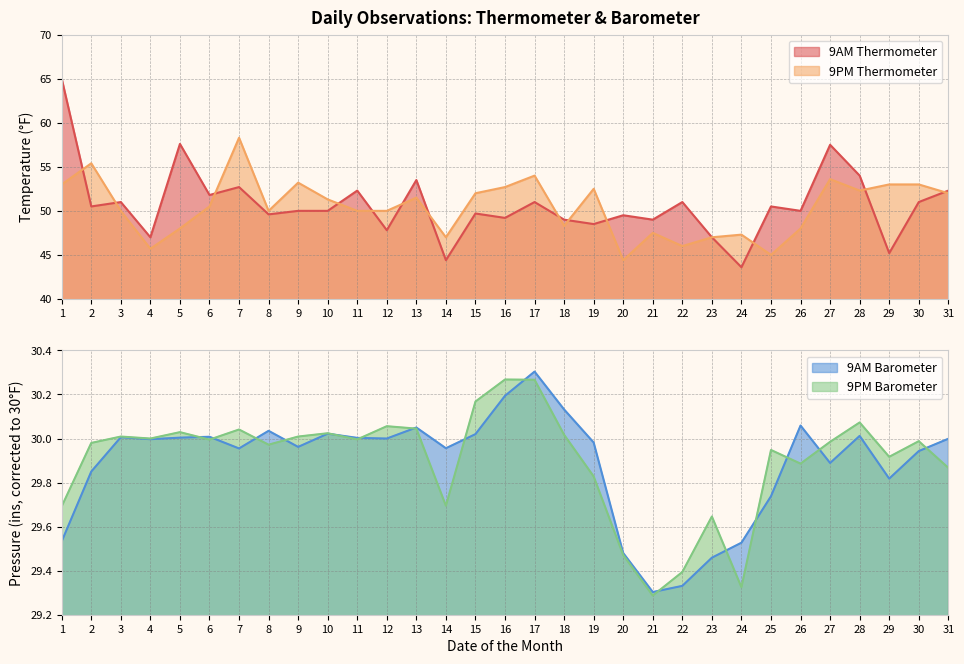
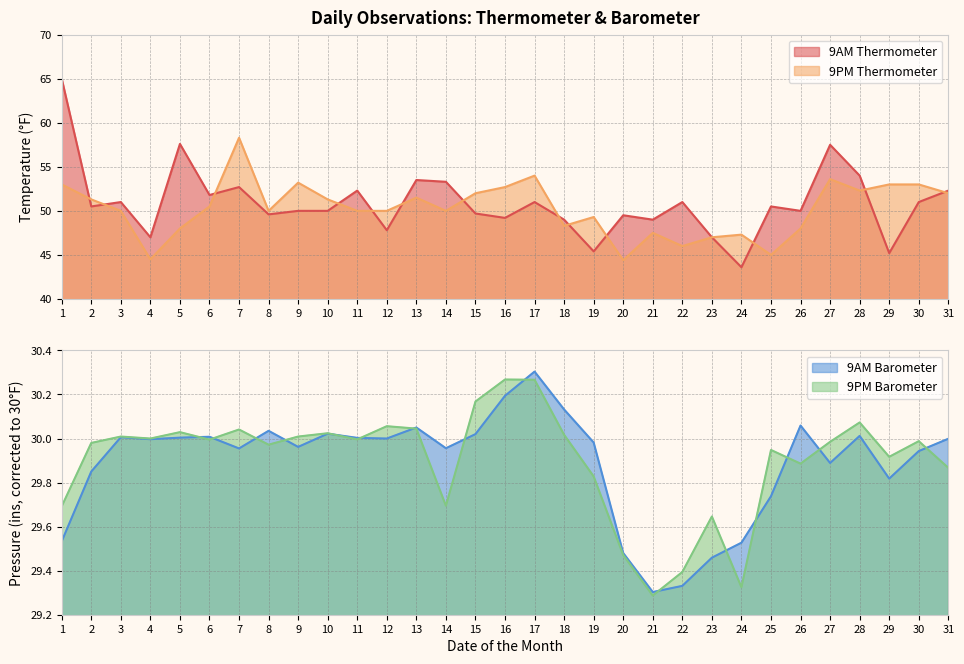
  {
    "Daily Observations: Thermometer & Barometer": {
      "9AM Thermometer": {
        "1": 65,
        "2": 51,
        "3": 51,
        "4": 47,
        "5": 58,
        "6": 52,
        "7": 53,
        "8": 50,
        "9": 50,
        "10": 50,
        "11": 52,
        "12": 48,
        "13": 54,
-       "14": 44,
+       "14": 53,
        "15": 50,
        "16": 49,
        "17": 51,
        "18": 49,
-       "19": 49,
+       "19": 45,
        "20": 50,
        "21": 49,
        "22": 51,
        "24": 44,
        "25": 51,
        "26": 50,
        "27": 58,
        "28": 54,
        "29": 45,
        "30": 51,
        "31": 52
      },
      "9PM Thermometer": {
        "1": 53,
-       "2": 55,
+       "2": 51,
        "3": 50,
-       "4": 46,
+       "4": 45,
        "5": 48,
        "6": 51,
        "7": 58,
        "8": 50,
        "9": 53,
        "10": 51,
        "11": 50,
        "12": 50,
        "13": 52,
-       "14": 47,
+       "14": 50,
        "15": 52,
        "16": 53,
        "17": 54,
        "18": 48,
-       "19": 53,
+       "19": 49,
        "20": 44,
        "21": 48,
        "22": 46,
        "24": 47,
        "25": 45,
        "26": 48,
        "27": 54,
        "28": 52,
        "29": 53,
        "30": 53,
        "31": 52
      }
    }
  }
